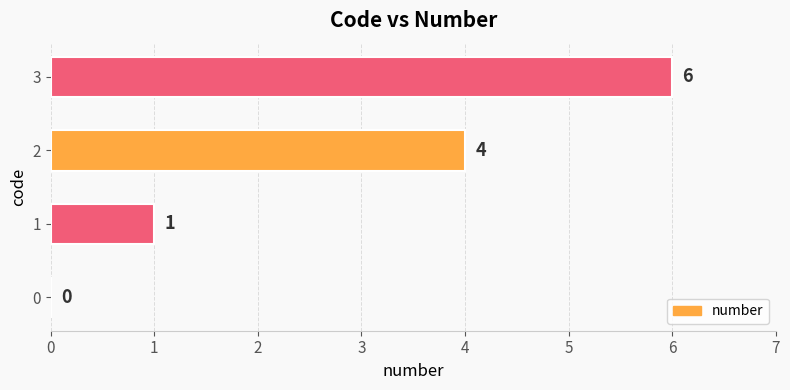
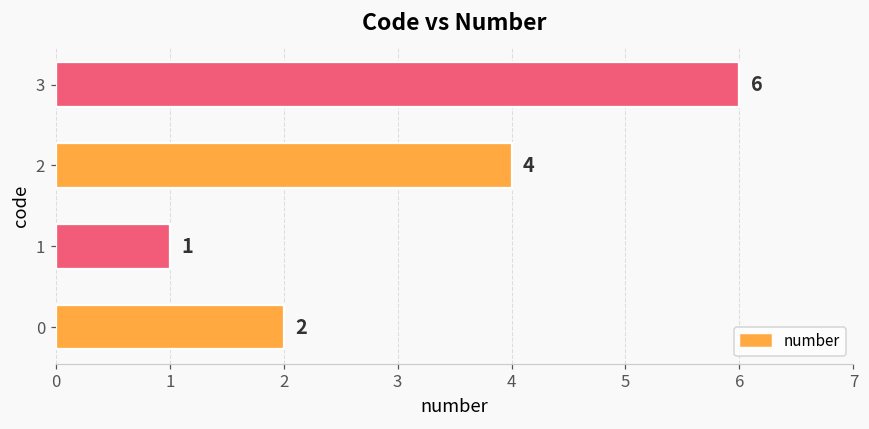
  {
    "3": 6,
    "2": 4,
    "1": 1,
-   "0": 0
+   "0": 2
  }
